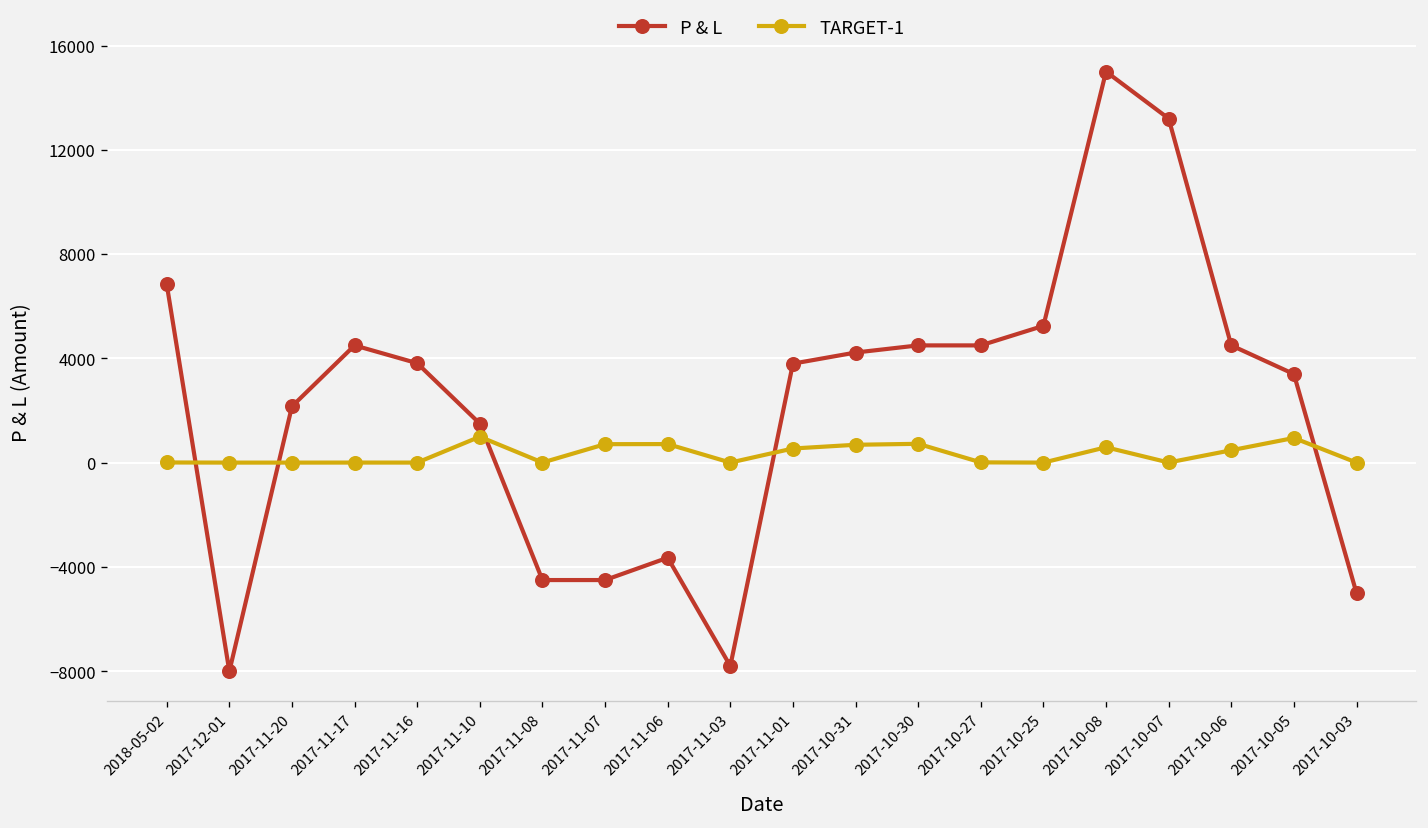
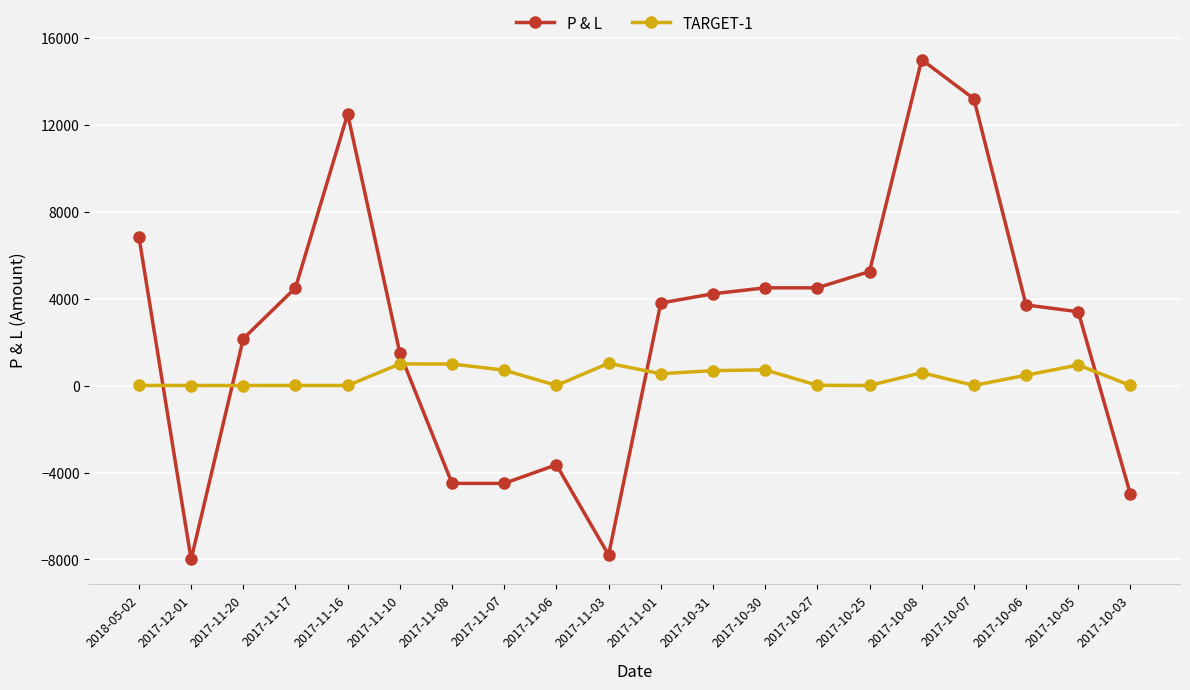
  {
    "P & L": {
      "2018-05-02": 6800,
      "2017-12-01": -8000,
      "2017-11-20": 2200,
      "2017-11-17": 4500,
-     "2017-11-16": 3800,
+     "2017-11-16": 12500,
      "2017-11-10": 1500,
      "2017-11-08": -4500,
      "2017-11-07": -4500,
      "2017-11-06": -3600,
      "2017-11-03": -7800,
      "2017-11-01": 3800,
      "2017-10-31": 4200,
      "2017-10-30": 4500,
      "2017-10-27": 4500,
      "2017-10-25": 5300,
      "2017-10-08": 15000,
      "2017-10-07": 13200,
-     "2017-10-06": 4500,
+     "2017-10-06": 3700,
      "2017-10-05": 3400,
      "2017-10-03": -5000
    },
    "TARGET-1": {
      "2018-05-02": 0,
      "2017-12-01": 0,
      "2017-11-20": 0,
      "2017-11-17": 0,
      "2017-11-16": 0,
      "2017-11-10": 1000,
-     "2017-11-08": 0,
+     "2017-11-08": 1000,
      "2017-11-07": 700,
-     "2017-11-06": 700,
-     "2017-11-03": 0,
+     "2017-11-06": 0,
+     "2017-11-03": 1000,
      "2017-11-01": 500,
      "2017-10-31": 700,
      "2017-10-30": 700,
      "2017-10-27": 0,
      "2017-10-25": 0,
      "2017-10-08": 600,
      "2017-10-07": 0,
      "2017-10-06": 500,
      "2017-10-05": 900,
      "2017-10-03": 0
    }
  }
